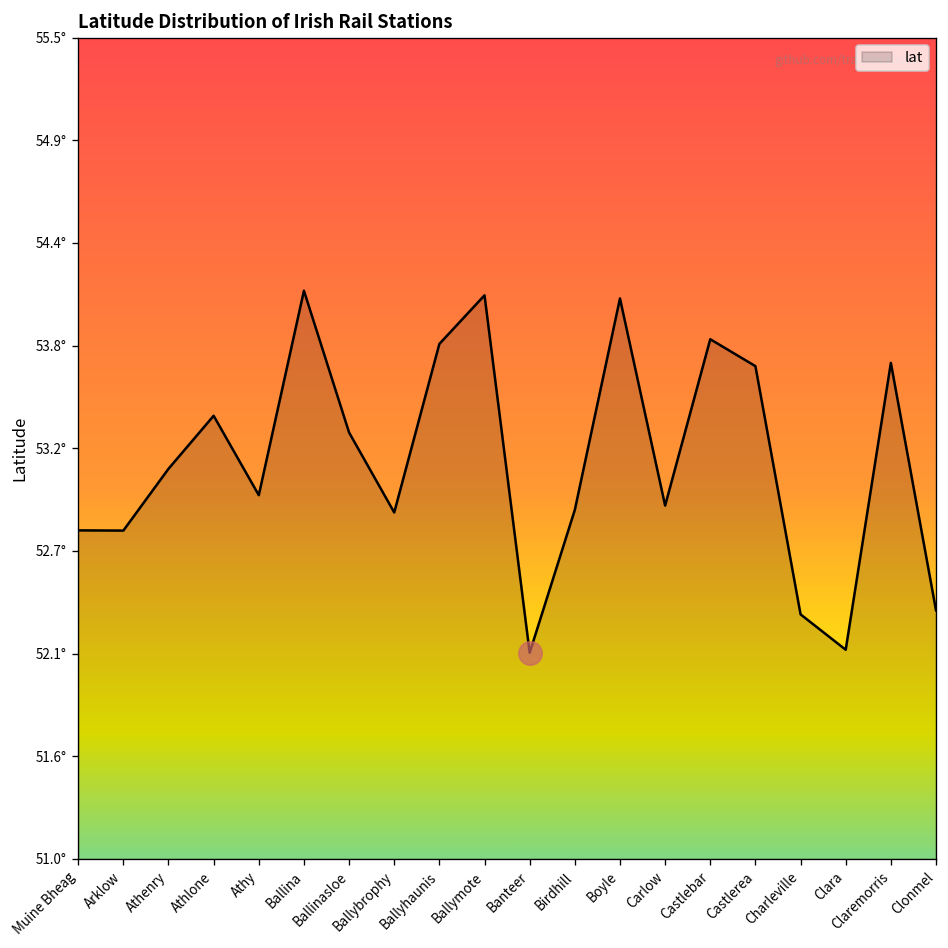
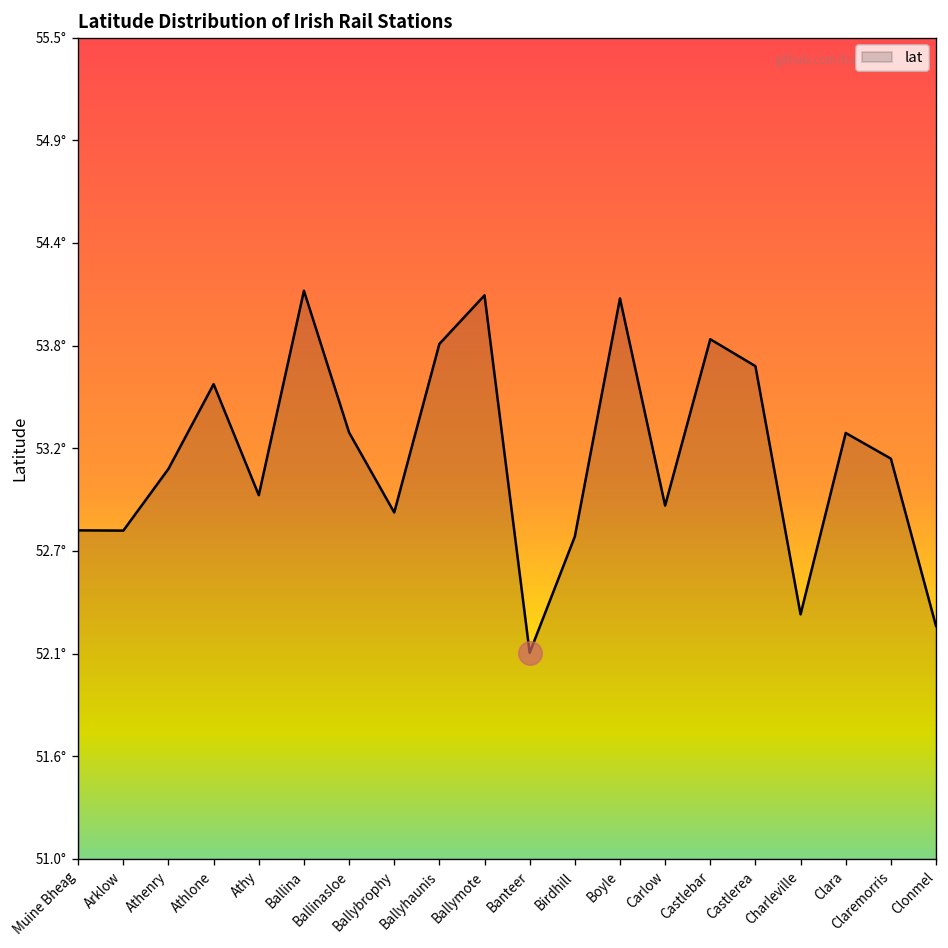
  {
    "lat": {
      "Muine Bheag": "52.80°",
      "Arklow": "52.80°",
      "Athenry": "53.14°",
-     "Athlone": "53.43°",
+     "Athlone": "53.60°",
      "Athy": "52.99°",
      "Ballina": "54.11°",
      "Ballinasloe": "53.34°",
      "Ballybrophy": "52.90°",
      "Ballyhaunis": "53.82°",
      "Ballymote": "54.09°",
-     "Birdhill": "52.91°",
+     "Birdhill": "52.77°",
      "Boyle": "54.07°",
      "Carlow": "52.94°",
      "Castlebar": "53.85°",
      "Castlerea": "53.70°",
      "Charleville": "52.34°",
-     "Clara": "52.15°",
-     "Claremorris": "53.72°",
-     "Clonmel": "52.36°"
+     "Clara": "53.33°",
+     "Claremorris": "53.19°",
+     "Clonmel": "52.28°"
    }
  }
